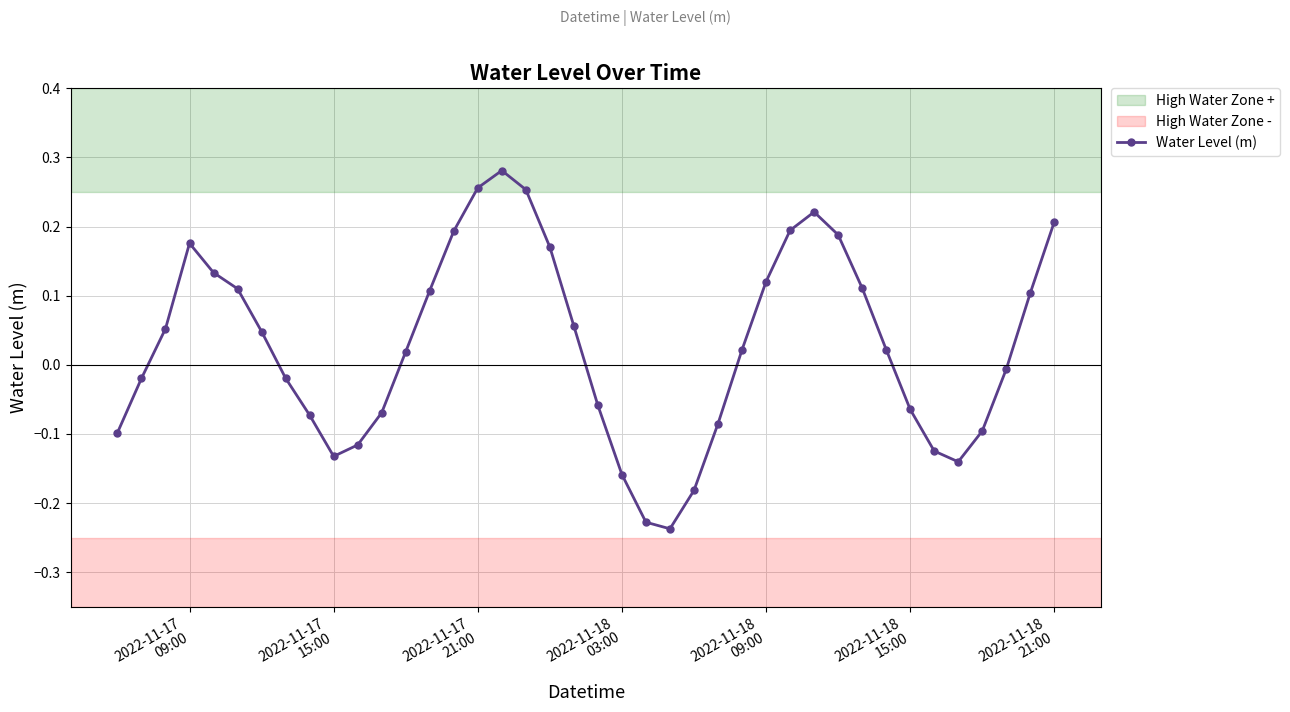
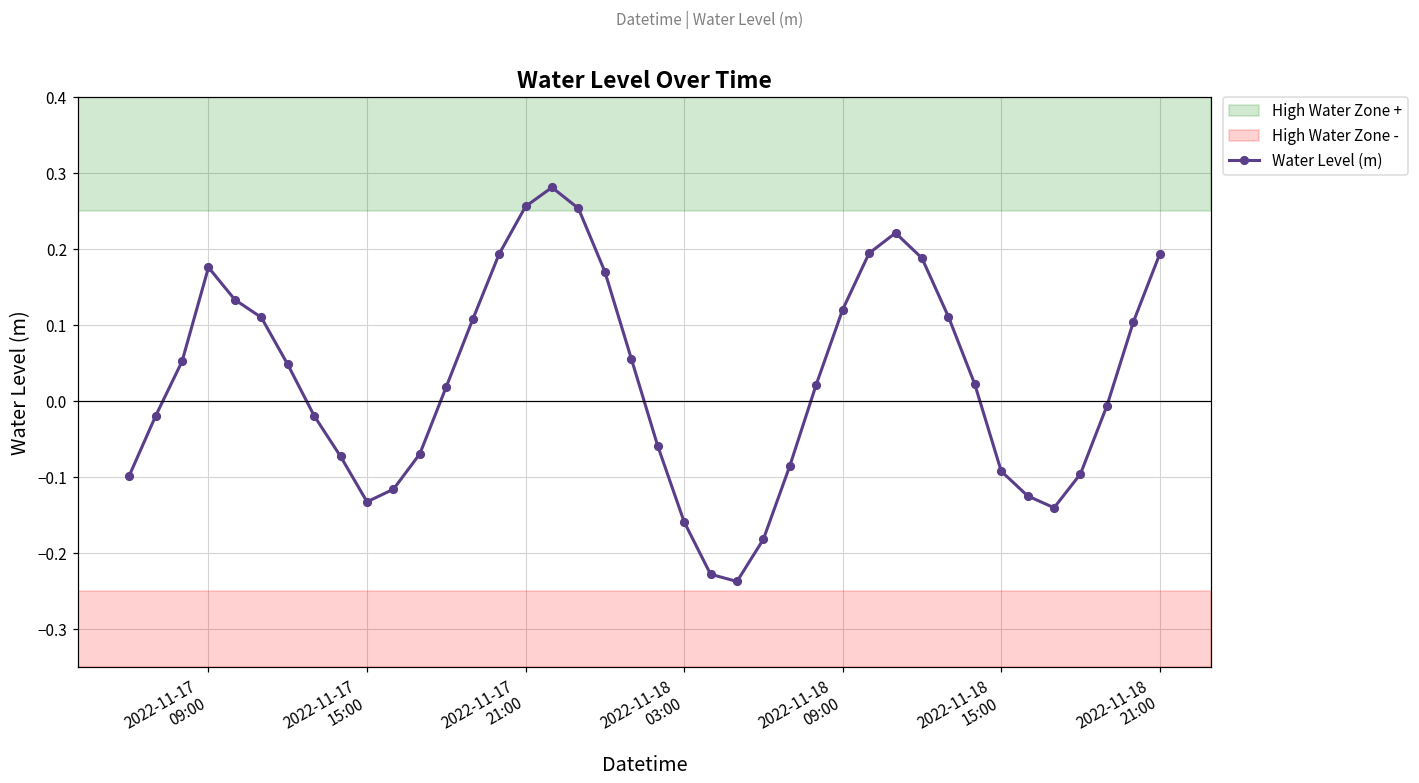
  {
    "2022-11-17 09:00": 0.18,
    "2022-11-17 15:00": -0.13,
    "2022-11-17 21:00": 0.26,
    "2022-11-18 03:00": -0.16,
    "2022-11-18 09:00": 0.12,
-   "2022-11-18 15:00": -0.06,
-   "2022-11-18 21:00": 0.21
+   "2022-11-18 15:00": -0.09,
+   "2022-11-18 21:00": 0.19
  }
